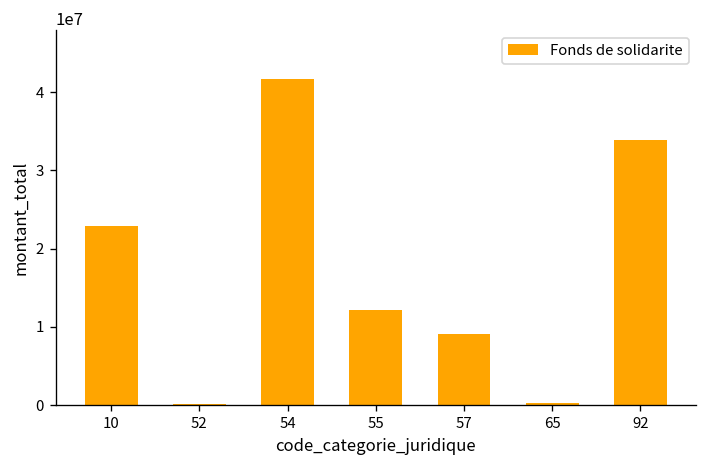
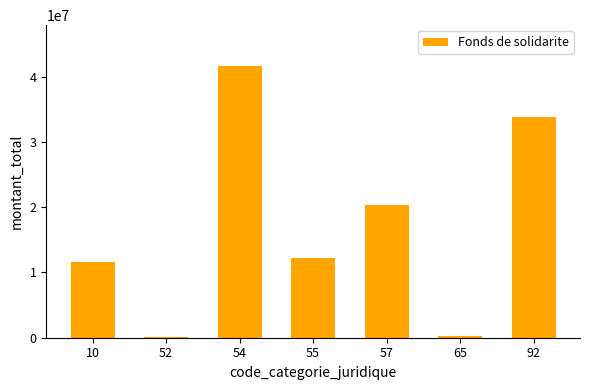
  {
-   "10": 23000000,
+   "10": 12000000,
    "54": 42000000,
    "55": 12000000,
-   "57": 9000000,
+   "57": 20000000,
    "92": 34000000
  }
